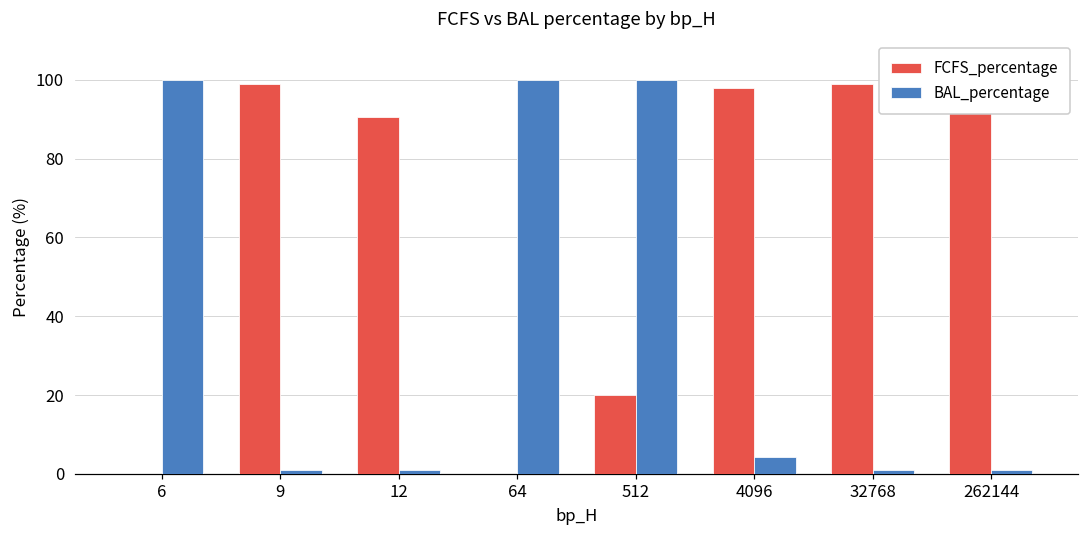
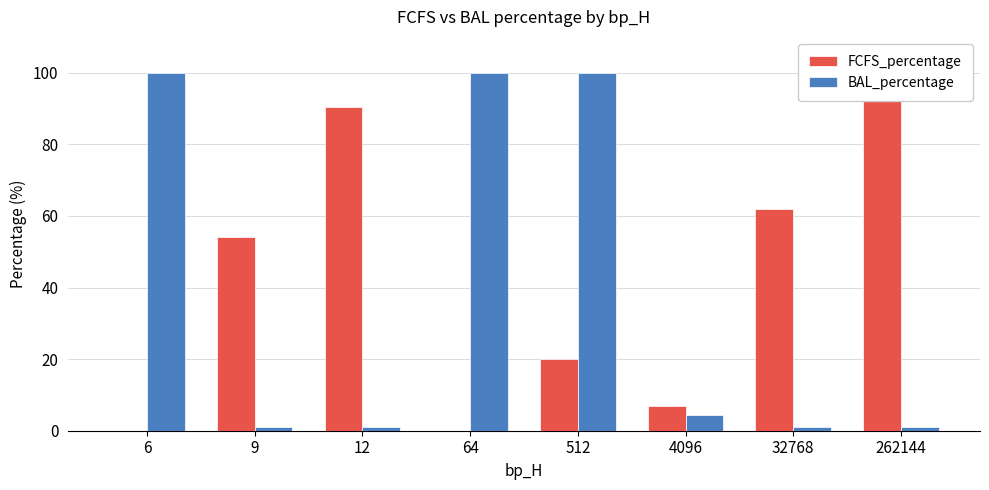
  {
    "FCFS_percentage": {
      "6": 0,
-     "9": 99,
+     "9": 54,
      "12": 91,
      "64": 0,
      "512": 20,
-     "4096": 98,
-     "32768": 99
+     "4096": 7,
+     "32768": 62
    },
    "BAL_percentage": {
      "6": 100,
      "9": 1,
      "12": 1,
      "64": 100,
      "512": 100,
      "4096": 4,
      "32768": 1,
      "262144": 1
    }
  }
